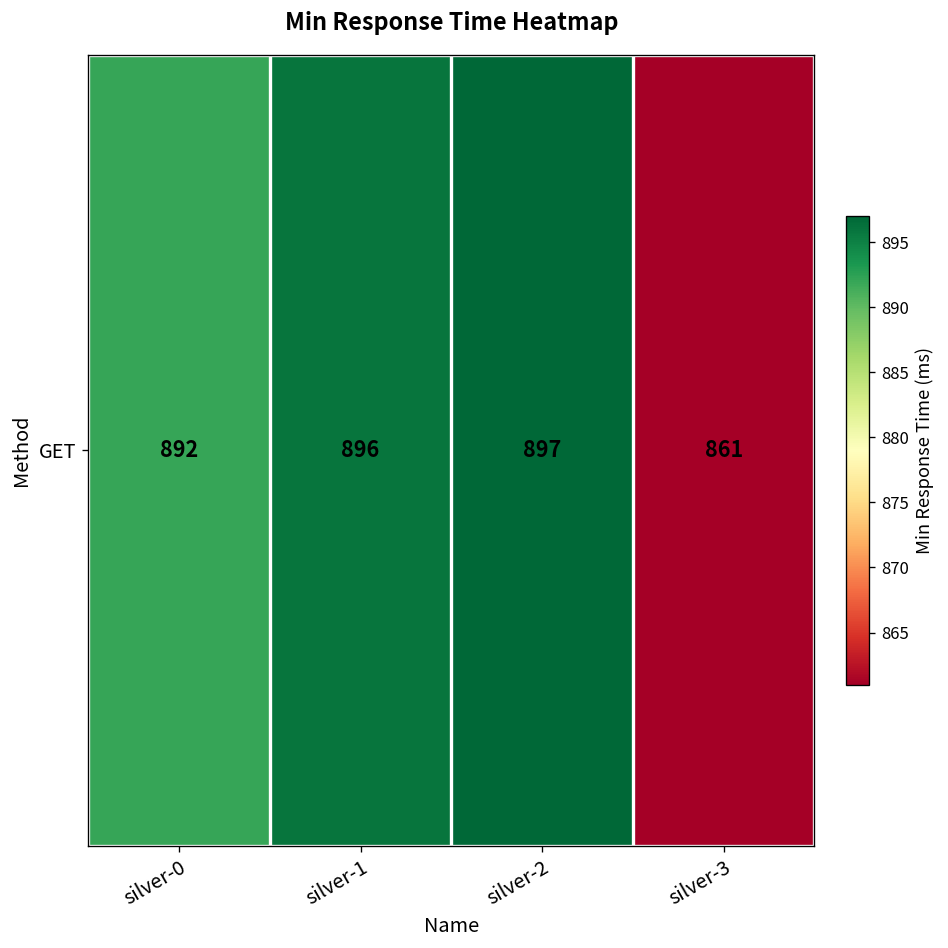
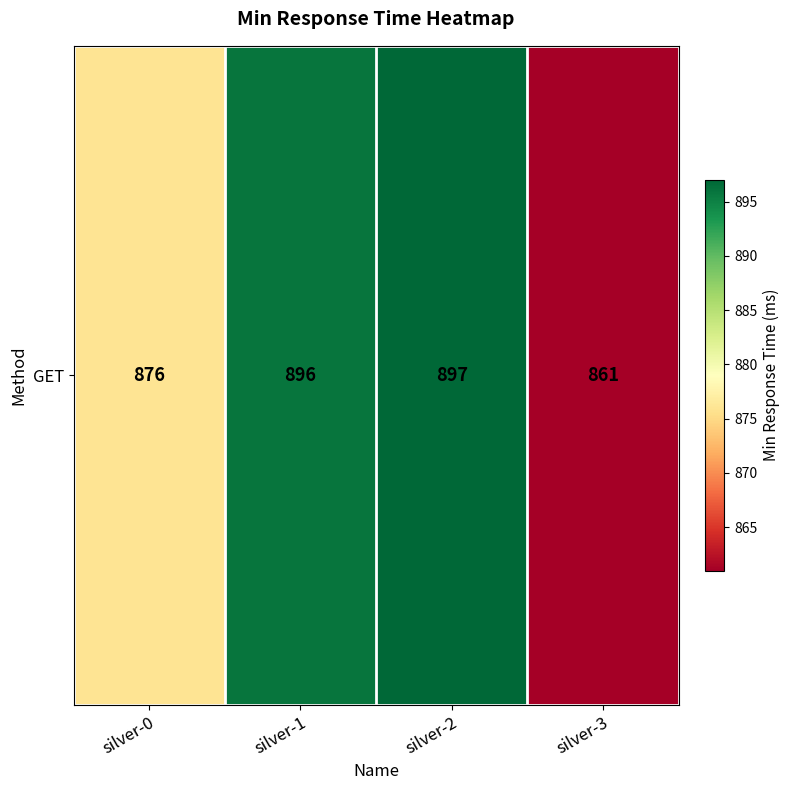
  {
    "GET": {
-     "silver-0": 892,
+     "silver-0": 876,
      "silver-1": 896,
      "silver-2": 897,
      "silver-3": 861
    }
  }
